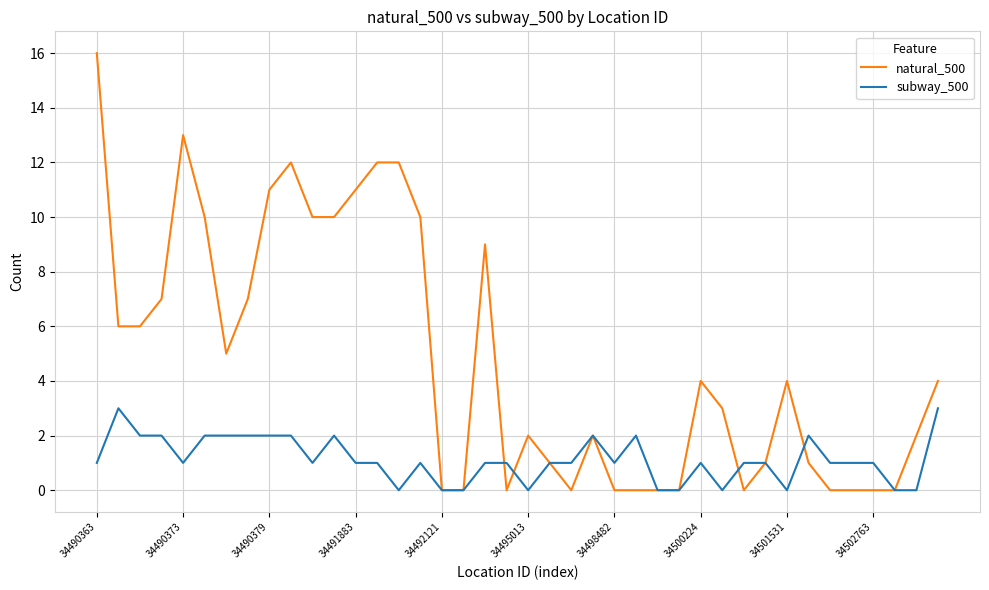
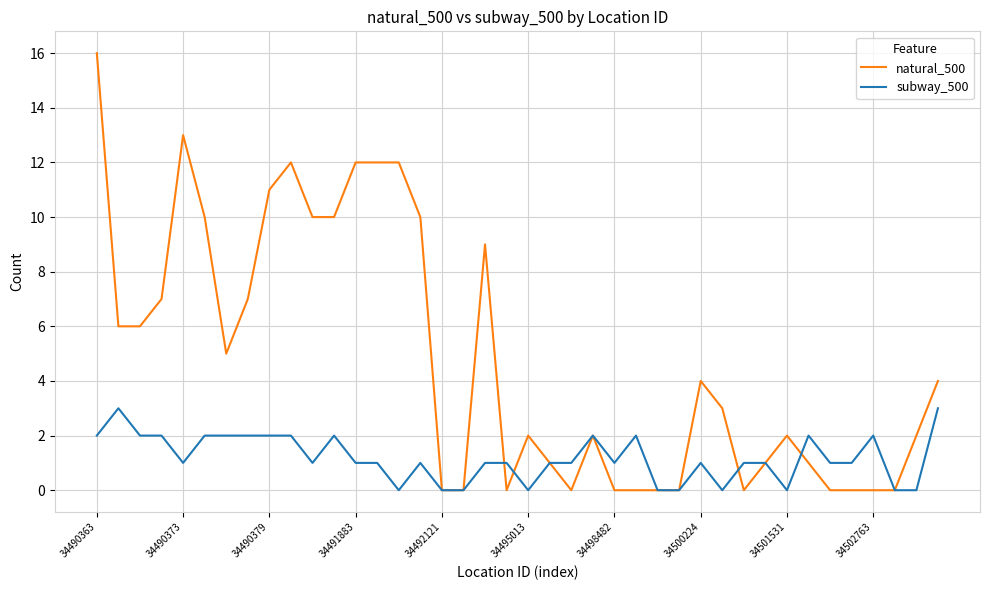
  {
    "natural_500": {
      "34490363": 16,
      "34490373": 13,
      "34490379": 11,
-     "34491883": 11,
+     "34491883": 12,
      "34495013": 2,
      "34498482": 0,
      "34500224": 4,
-     "34501531": 4,
+     "34501531": 2,
      "34502763": 0
    },
    "subway_500": {
-     "34490363": 1,
+     "34490363": 2,
      "34490373": 1,
      "34490379": 2,
      "34491883": 1,
      "34495013": 0,
      "34498482": 1,
      "34500224": 1,
      "34501531": 0,
-     "34502763": 1
+     "34502763": 2
    }
  }
